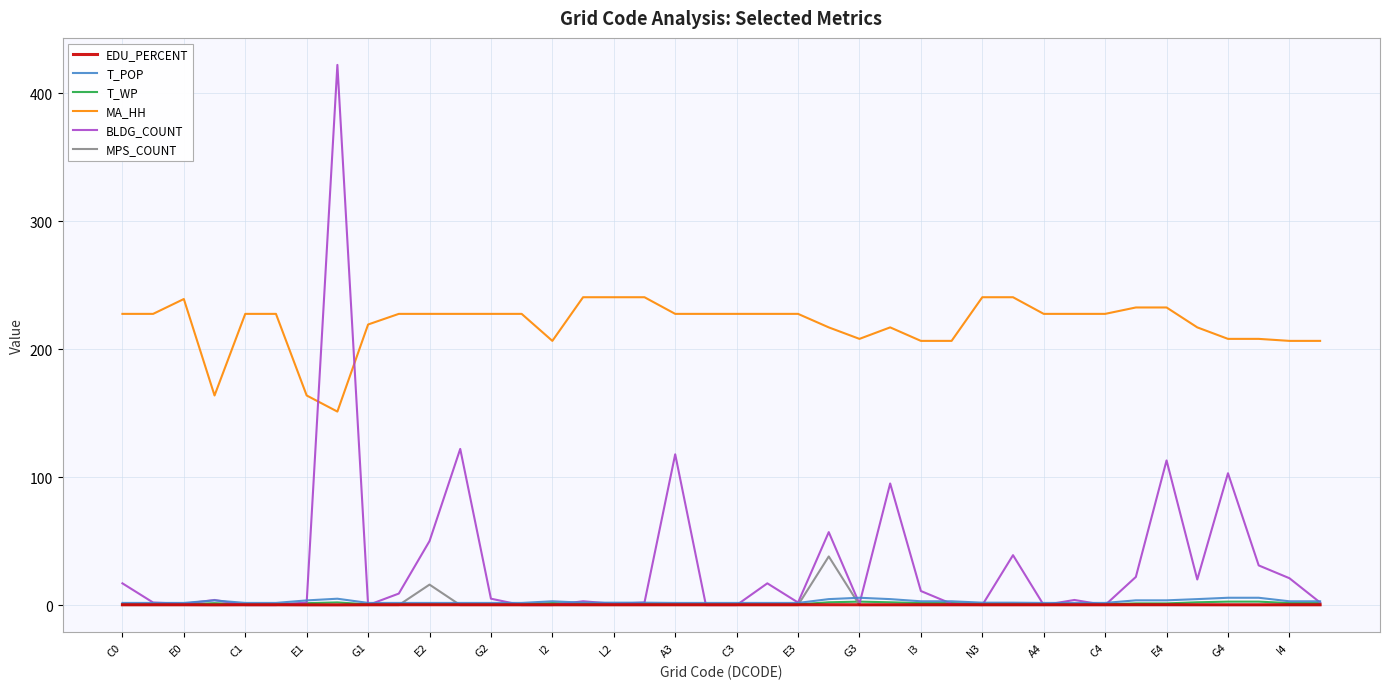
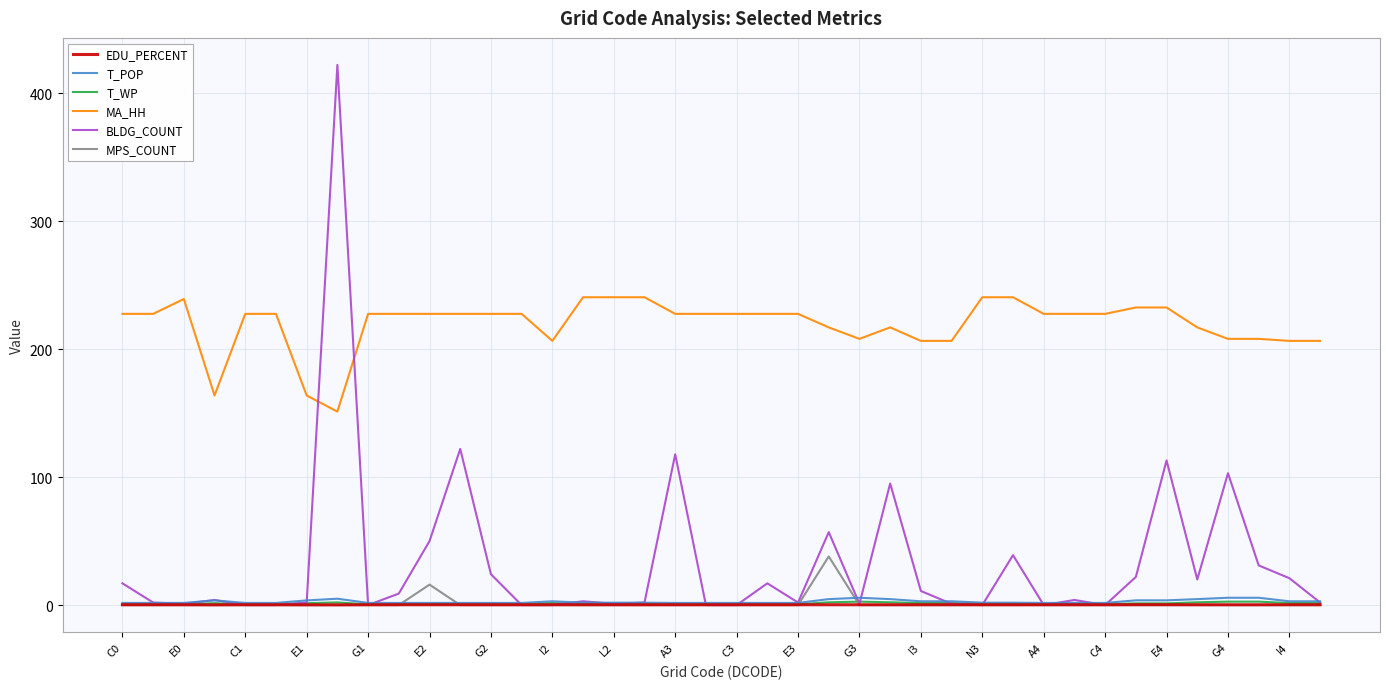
  {
    "T_POP": {
      "G3": 6,
      "E4": 4,
      "G4": 6
    },
    "T_WP": {
      "G4": 3
    },
    "MA_HH": {
      "C0": 228,
      "E0": 239,
      "C1": 228,
      "E1": 164,
-     "G1": 219,
+     "G1": 228,
      "E2": 228,
      "G2": 228,
      "I2": 206,
      "L2": 241,
      "A3": 228,
      "C3": 228,
      "E3": 228,
      "G3": 208,
      "I3": 206,
      "N3": 241,
      "A4": 228,
      "C4": 228,
      "E4": 233,
      "G4": 208,
      "I4": 206
    },
    "BLDG_COUNT": {
      "C0": 17,
      "E2": 50,
-     "G2": 5,
+     "G2": 24,
      "A3": 118,
      "I3": 11,
      "E4": 113,
      "G4": 103,
      "I4": 21
    },
    "MPS_COUNT": {
      "E2": 16
    }
  }
